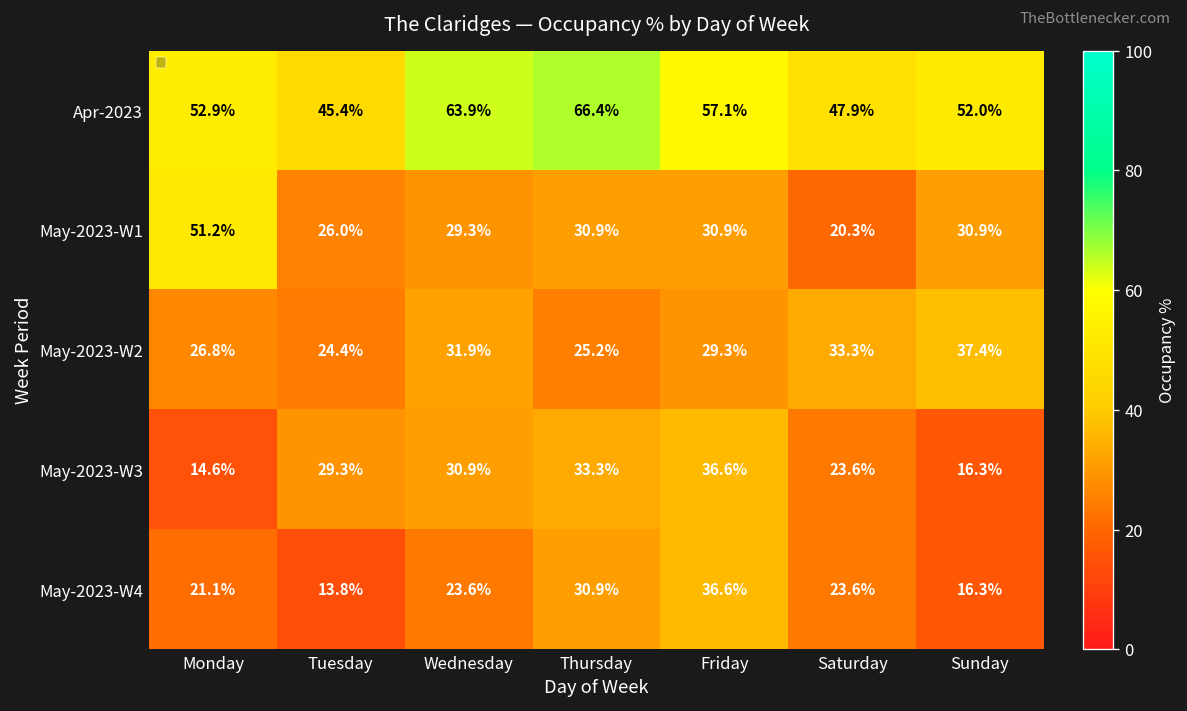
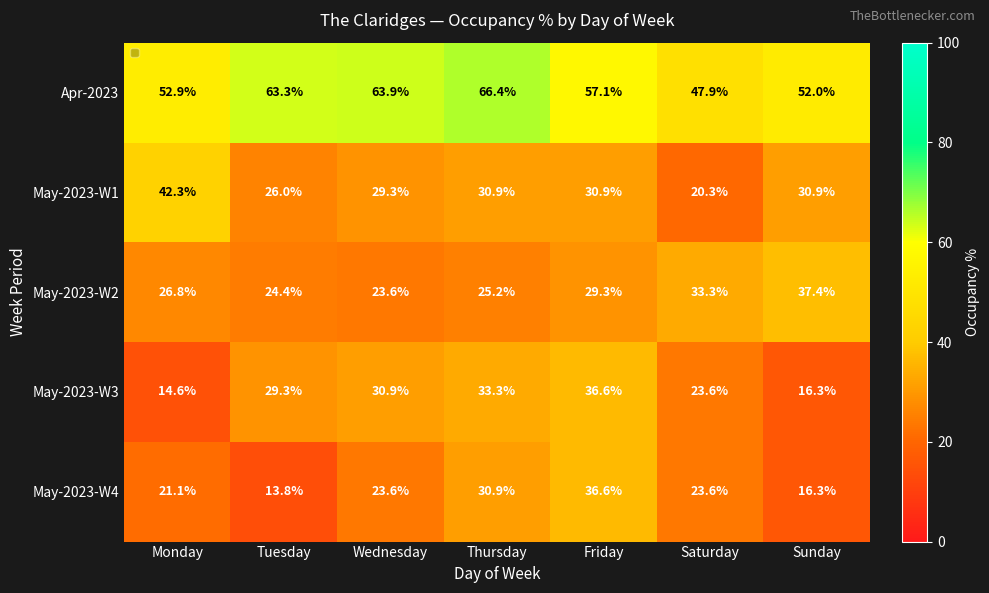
  {
    "Apr-2023": {
      "Monday": "52.9%",
-     "Tuesday": "45.4%",
+     "Tuesday": "63.3%",
      "Wednesday": "63.9%",
      "Thursday": "66.4%",
      "Friday": "57.1%",
      "Saturday": "47.9%",
      "Sunday": "52.0%"
    },
    "May-2023-W1": {
-     "Monday": "51.2%",
+     "Monday": "42.3%",
      "Tuesday": "26.0%",
      "Wednesday": "29.3%",
      "Thursday": "30.9%",
      "Friday": "30.9%",
      "Saturday": "20.3%",
      "Sunday": "30.9%"
    },
    "May-2023-W2": {
      "Monday": "26.8%",
      "Tuesday": "24.4%",
-     "Wednesday": "31.9%",
+     "Wednesday": "23.6%",
      "Thursday": "25.2%",
      "Friday": "29.3%",
      "Saturday": "33.3%",
      "Sunday": "37.4%"
    },
    "May-2023-W3": {
      "Monday": "14.6%",
      "Tuesday": "29.3%",
      "Wednesday": "30.9%",
      "Thursday": "33.3%",
      "Friday": "36.6%",
      "Saturday": "23.6%",
      "Sunday": "16.3%"
    },
    "May-2023-W4": {
      "Monday": "21.1%",
      "Tuesday": "13.8%",
      "Wednesday": "23.6%",
      "Thursday": "30.9%",
      "Friday": "36.6%",
      "Saturday": "23.6%",
      "Sunday": "16.3%"
    }
  }
